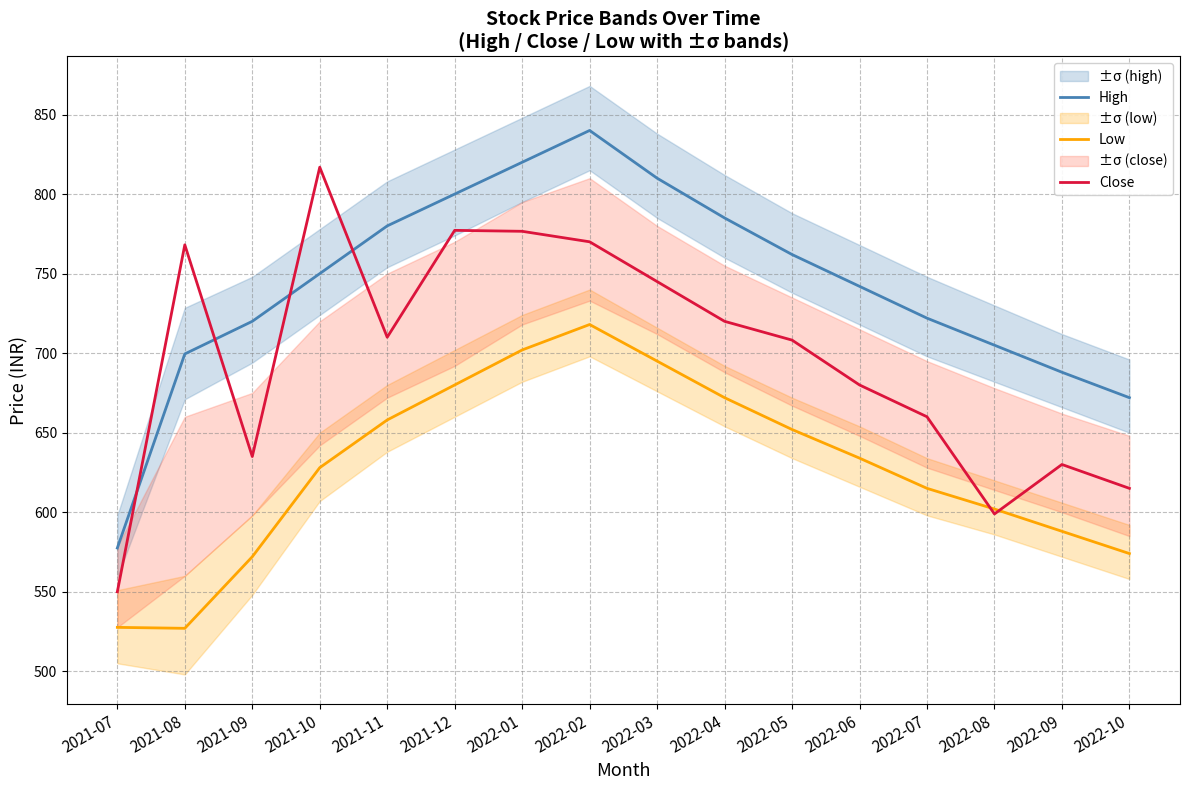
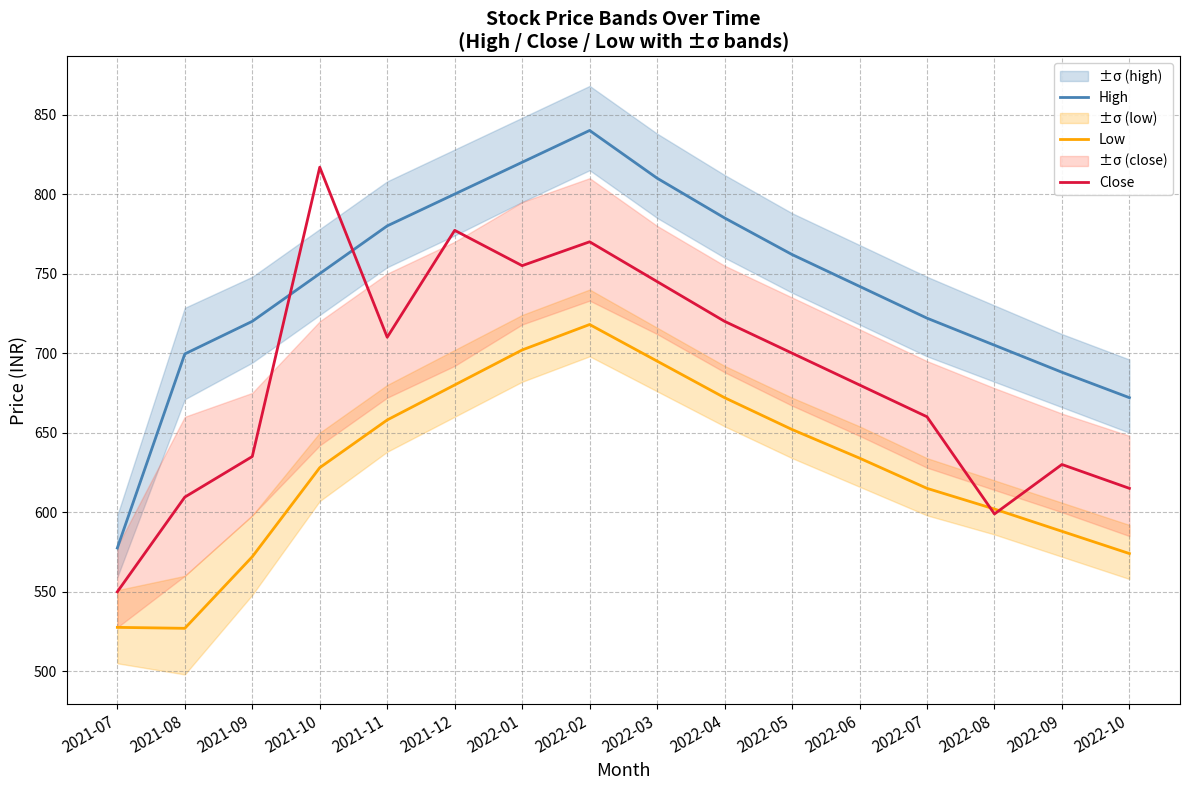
  {
    "Close": {
-     "2021-08": 768,
+     "2021-08": 610,
      "2021-09": 635,
      "2021-10": 817,
      "2021-11": 710,
      "2021-12": 777,
-     "2022-01": 777,
+     "2022-01": 755,
      "2022-02": 770,
      "2022-03": 745,
      "2022-04": 720,
-     "2022-05": 708,
+     "2022-05": 700,
      "2022-06": 680,
      "2022-07": 660,
      "2022-08": 599,
      "2022-09": 630,
      "2022-10": 615
    }
  }
